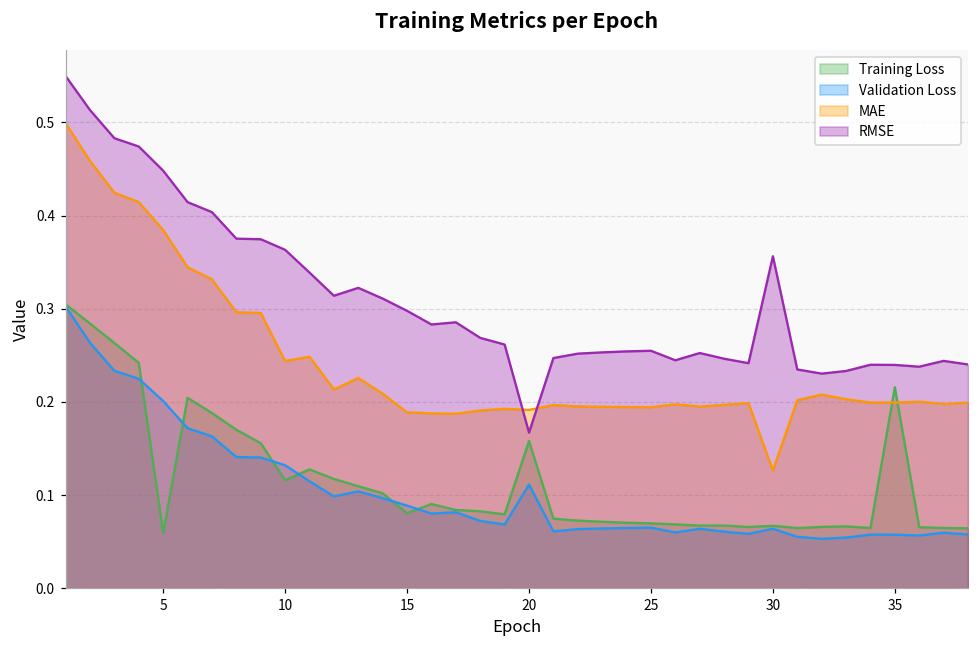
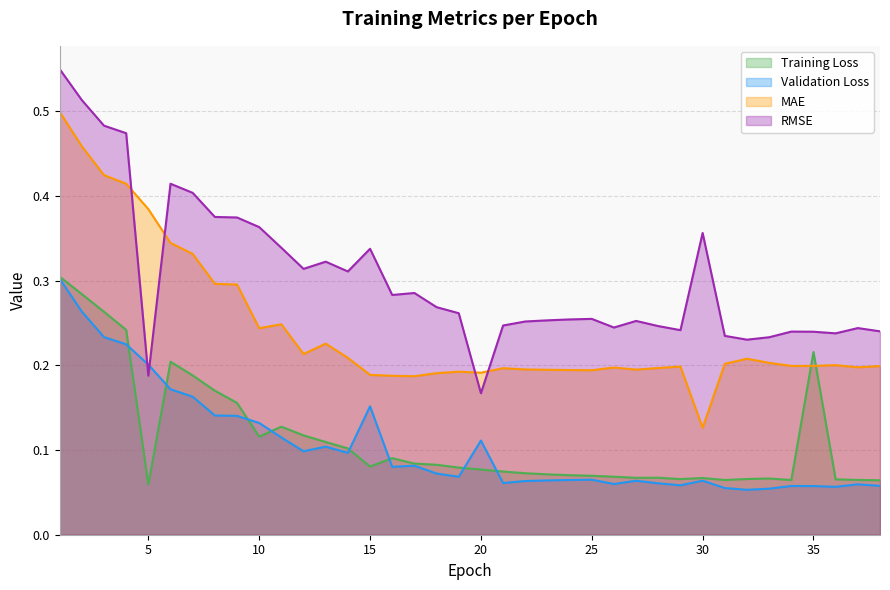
  {
    "Training Loss": {
      "5": 0.06,
      "10": 0.12,
      "15": 0.08,
-     "20": 0.16,
+     "20": 0.08,
      "25": 0.07,
      "30": 0.07,
      "35": 0.22
    },
    "Validation Loss": {
      "5": 0.20,
      "10": 0.13,
-     "15": 0.09,
+     "15": 0.15,
      "20": 0.11,
      "25": 0.06,
      "30": 0.06,
      "35": 0.06
    },
    "MAE": {
      "5": 0.38,
      "10": 0.24,
      "15": 0.19,
      "20": 0.19,
      "25": 0.19,
      "30": 0.13,
      "35": 0.20
    },
    "RMSE": {
-     "5": 0.45,
+     "5": 0.19,
      "10": 0.36,
-     "15": 0.30,
+     "15": 0.34,
      "20": 0.17,
      "25": 0.25,
      "30": 0.36,
      "35": 0.24
    }
  }
